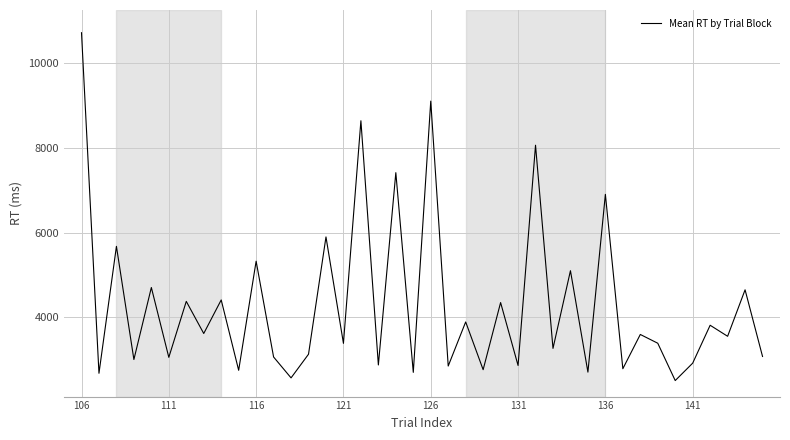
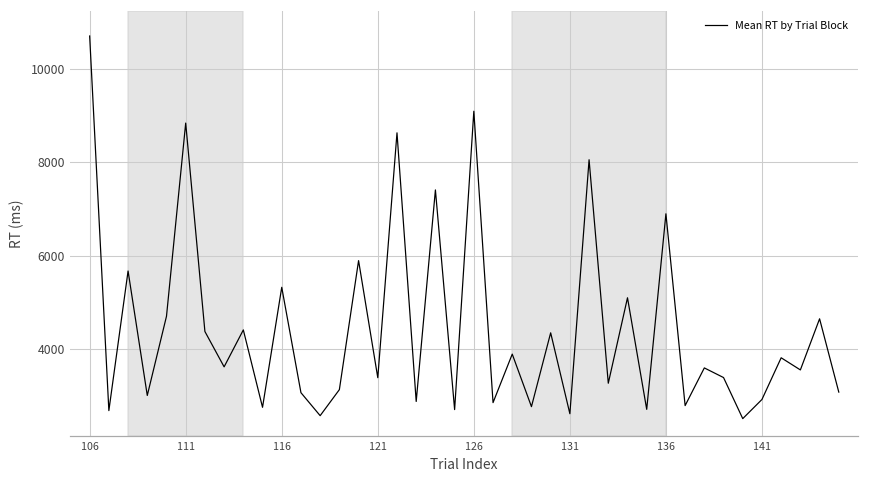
  {
    "106": 10700,
-   "111": 3100,
+   "111": 8800,
    "116": 5300,
    "121": 3400,
    "126": 9100,
-   "131": 2900,
+   "131": 2600,
    "136": 6900,
    "141": 2900
  }
